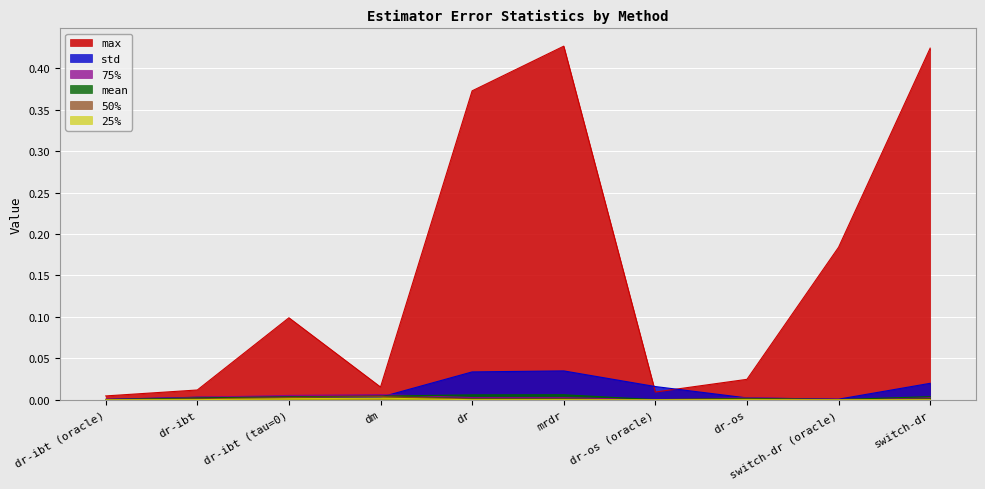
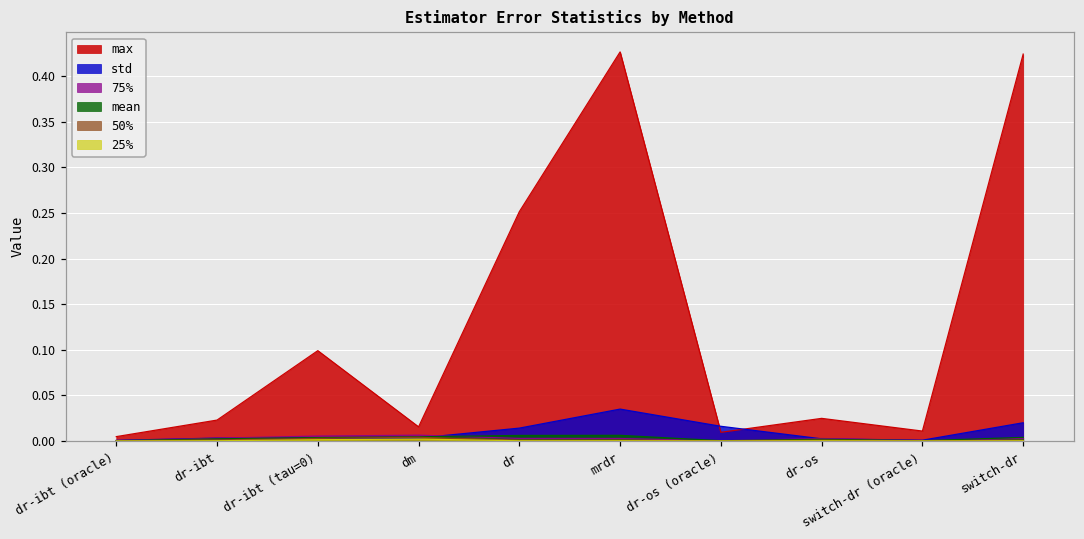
  {
    "max": {
      "dr-ibt (oracle)": 0.00,
-     "dr-ibt": 0.01,
+     "dr-ibt": 0.02,
      "dr-ibt (tau=0)": 0.10,
      "dm": 0.02,
-     "dr": 0.37,
+     "dr": 0.25,
      "mrdr": 0.43,
      "dr-os (oracle)": 0.01,
      "dr-os": 0.02,
-     "switch-dr (oracle)": 0.18,
+     "switch-dr (oracle)": 0.01,
      "switch-dr": 0.42
    },
    "std": {
-     "dr": 0.03,
+     "dr": 0.01,
      "mrdr": 0.03,
      "dr-os (oracle)": 0.02,
      "switch-dr": 0.02
    },
    "mean": {
      "dr": 0.01,
      "mrdr": 0.01
    }
  }
